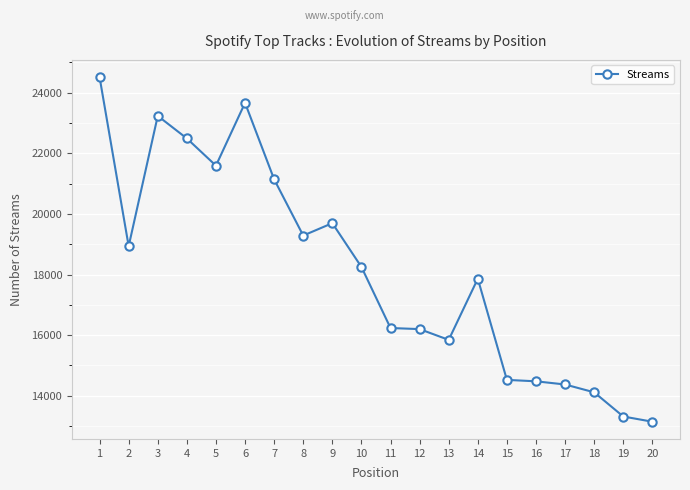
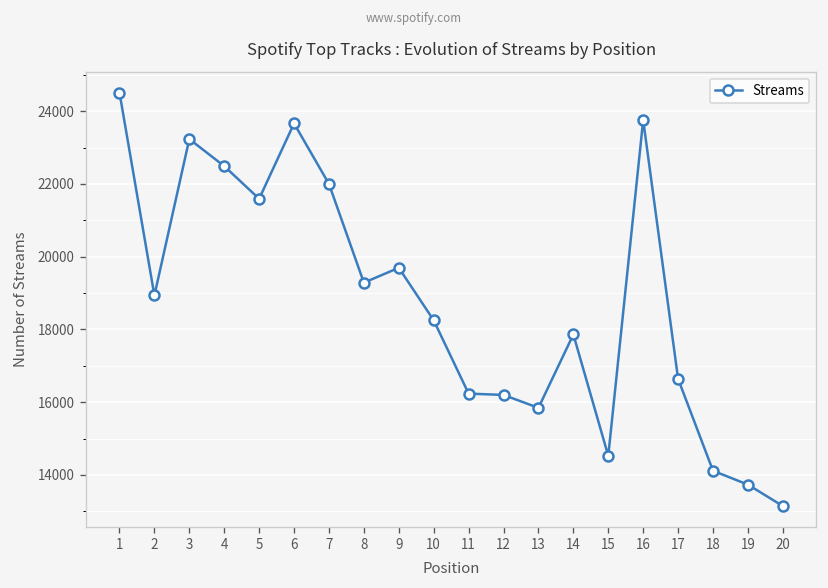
  {
    "1": 24500,
    "2": 18900,
    "3": 23200,
    "4": 22500,
    "5": 21600,
    "6": 23700,
-   "7": 21100,
+   "7": 22000,
    "8": 19300,
    "9": 19700,
    "10": 18300,
    "11": 16200,
    "12": 16200,
    "13": 15800,
    "14": 17900,
    "15": 14500,
-   "16": 14500,
-   "17": 14400,
+   "16": 23800,
+   "17": 16600,
    "18": 14100,
-   "19": 13300,
+   "19": 13700,
    "20": 13100
  }
